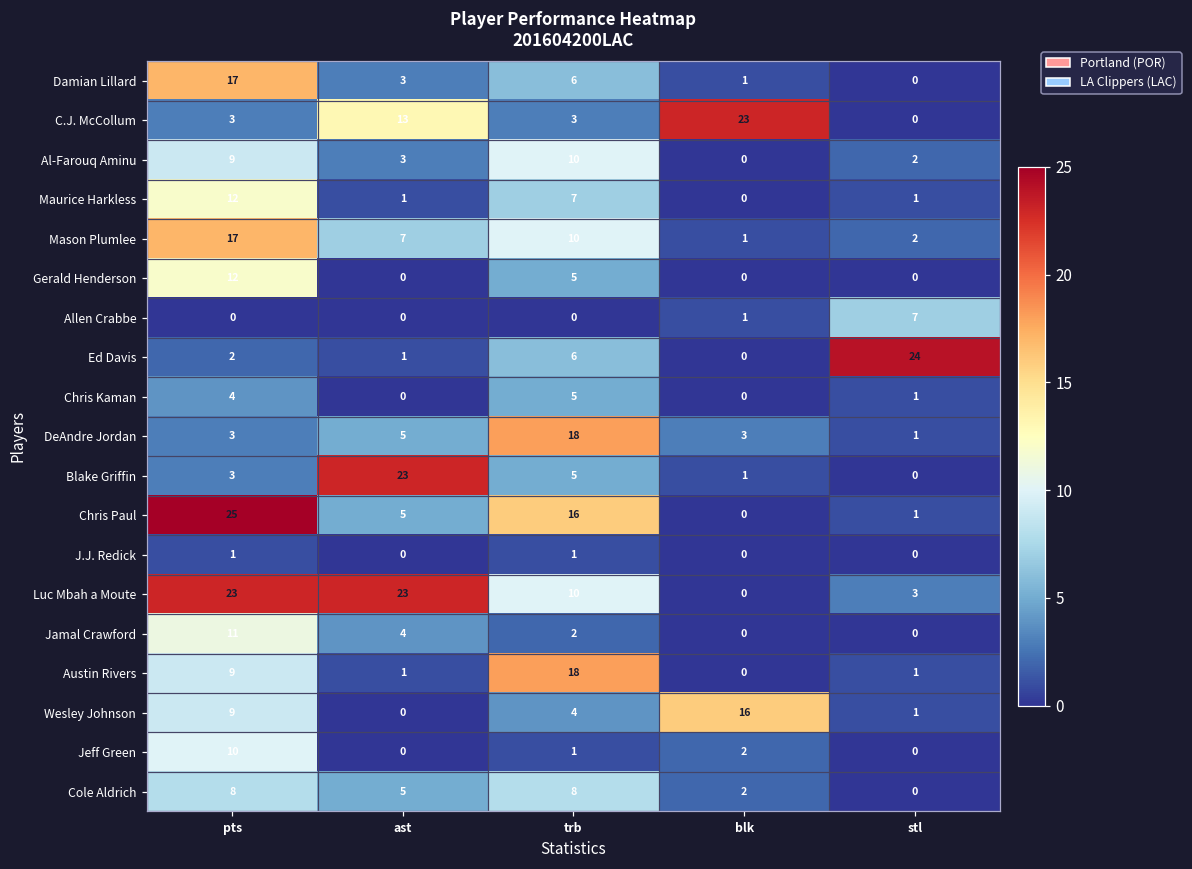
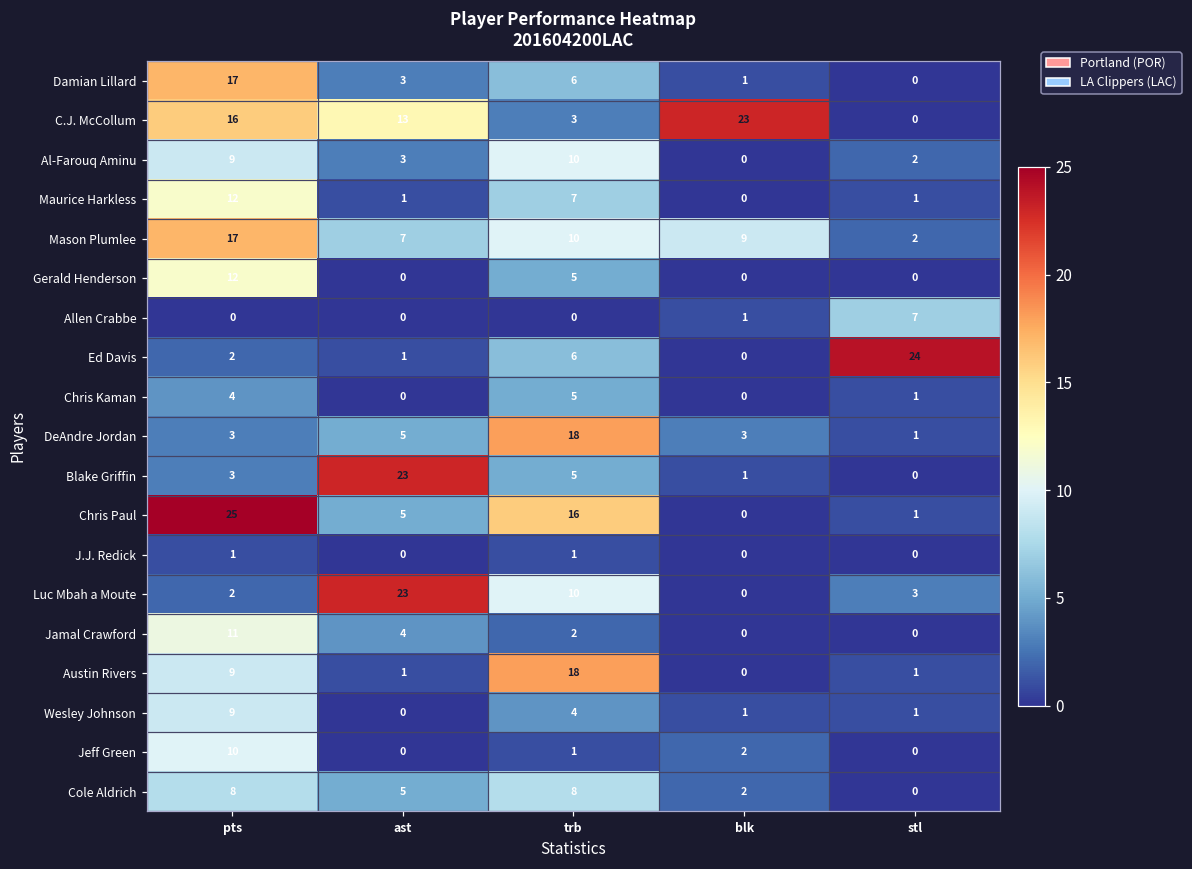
  {
    "Damian Lillard": {
      "pts": 17,
      "ast": 3,
      "trb": 6,
      "blk": 1,
      "stl": 0
    },
    "C.J. McCollum": {
-     "pts": 3,
+     "pts": 16,
      "ast": 13,
      "trb": 3,
      "blk": 23,
      "stl": 0
    },
    "Al-Farouq Aminu": {
      "pts": 9,
      "ast": 3,
      "blk": 0,
      "stl": 2
    },
    "Maurice Harkless": {
      "pts": 12,
      "ast": 1,
      "trb": 7,
      "blk": 0,
      "stl": 1
    },
    "Mason Plumlee": {
      "pts": 17,
      "ast": 7,
-     "blk": 1,
+     "blk": 9,
      "stl": 2
    },
    "Gerald Henderson": {
      "pts": 12,
      "ast": 0,
      "trb": 5,
      "blk": 0,
      "stl": 0
    },
    "Allen Crabbe": {
      "pts": 0,
      "ast": 0,
      "trb": 0,
      "blk": 1,
      "stl": 7
    },
    "Ed Davis": {
      "pts": 2,
      "ast": 1,
      "trb": 6,
      "blk": 0,
      "stl": 24
    },
    "Chris Kaman": {
      "pts": 4,
      "ast": 0,
      "trb": 5,
      "blk": 0,
      "stl": 1
    },
    "DeAndre Jordan": {
      "pts": 3,
      "ast": 5,
      "trb": 18,
      "blk": 3,
      "stl": 1
    },
    "Blake Griffin": {
      "pts": 3,
      "ast": 23,
      "trb": 5,
      "blk": 1,
      "stl": 0
    },
    "Chris Paul": {
      "pts": 25,
      "ast": 5,
      "trb": 16,
      "blk": 0,
      "stl": 1
    },
    "J.J. Redick": {
      "pts": 1,
      "ast": 0,
      "trb": 1,
      "blk": 0,
      "stl": 0
    },
    "Luc Mbah a Moute": {
-     "pts": 23,
+     "pts": 2,
      "ast": 23,
      "blk": 0,
      "stl": 3
    },
    "Jamal Crawford": {
      "ast": 4,
      "trb": 2,
      "blk": 0,
      "stl": 0
    },
    "Austin Rivers": {
      "pts": 9,
      "ast": 1,
      "trb": 18,
      "blk": 0,
      "stl": 1
    },
    "Wesley Johnson": {
      "pts": 9,
      "ast": 0,
      "trb": 4,
-     "blk": 16,
+     "blk": 1,
      "stl": 1
    },
    "Jeff Green": {
      "ast": 0,
      "trb": 1,
      "blk": 2,
      "stl": 0
    },
    "Cole Aldrich": {
      "pts": 8,
      "ast": 5,
      "trb": 8,
      "blk": 2,
      "stl": 0
    }
  }
